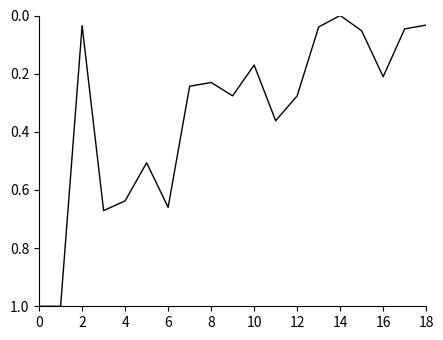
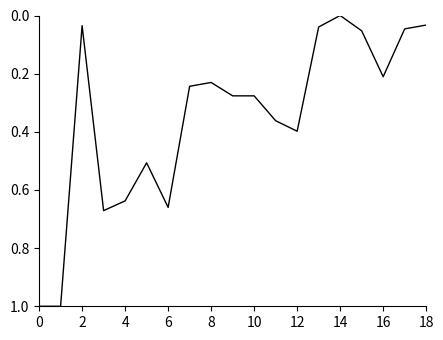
  {
    "0": 1.00,
    "2": 0.03,
    "4": 0.64,
    "6": 0.66,
    "8": 0.23,
-   "10": 0.17,
-   "12": 0.28,
+   "10": 0.28,
+   "12": 0.40,
    "14": 0.00,
    "16": 0.21,
    "18": 0.03
  }
